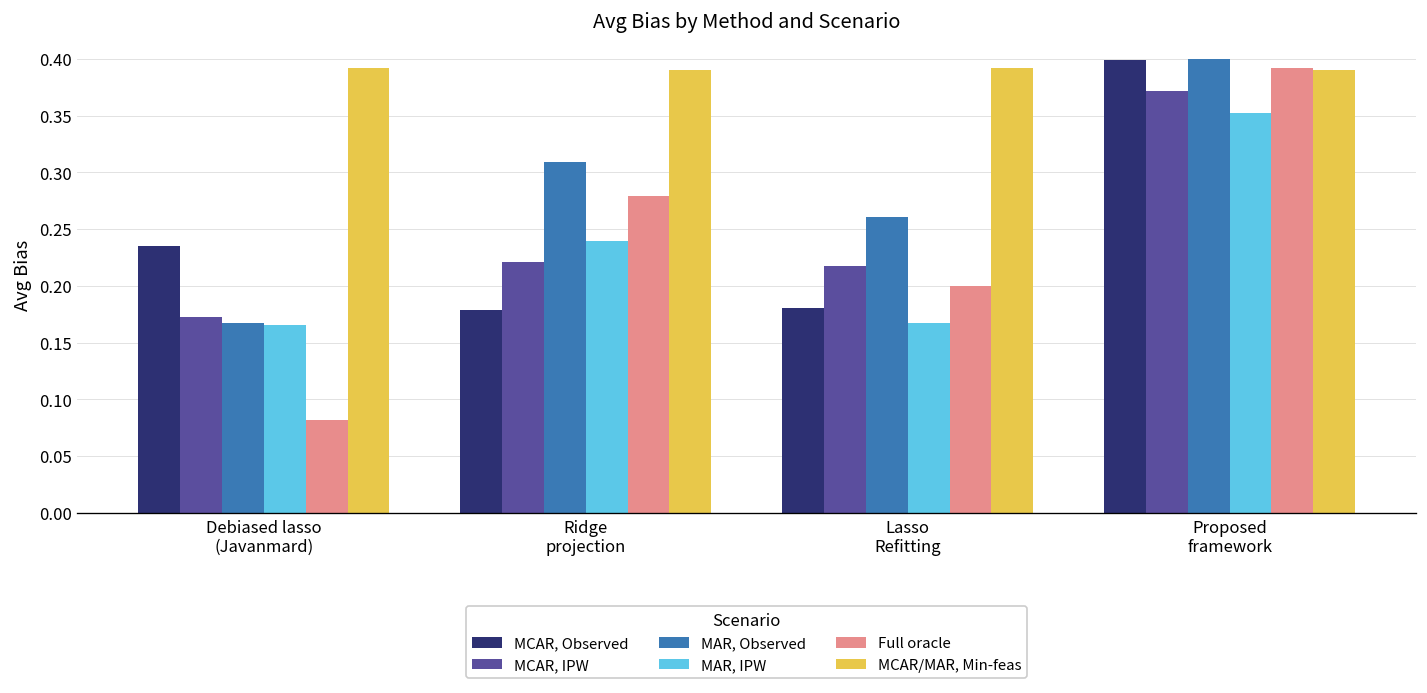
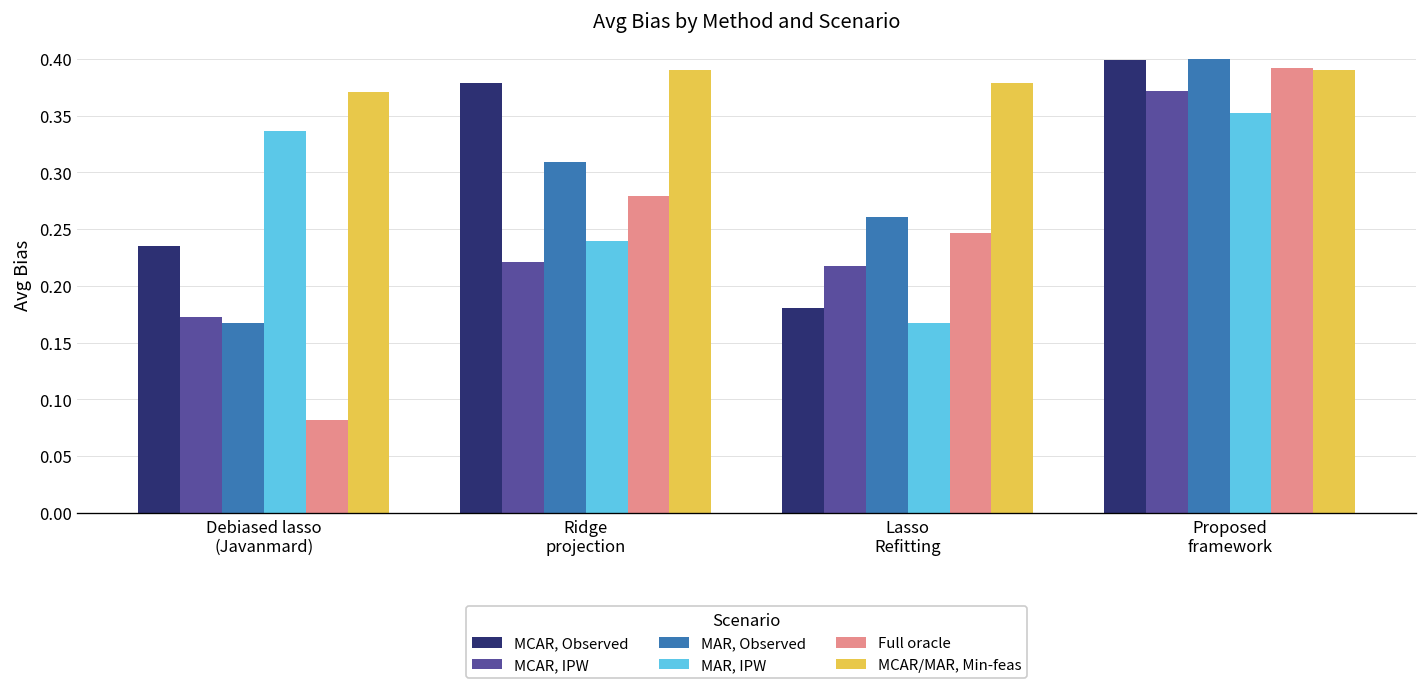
  {
    "MCAR, Observed": {
      "Debiased lasso (Javanmard)": 0.24,
-     "Ridge projection": 0.18,
+     "Ridge projection": 0.38,
      "Lasso Refitting": 0.18,
      "Proposed framework": 0.40
    },
    "MAR, IPW": {
-     "Debiased lasso (Javanmard)": 0.17,
+     "Debiased lasso (Javanmard)": 0.34,
      "Ridge projection": 0.24,
      "Lasso Refitting": 0.17,
      "Proposed framework": 0.35
    },
    "Full oracle": {
      "Debiased lasso (Javanmard)": 0.08,
      "Ridge projection": 0.28,
-     "Lasso Refitting": 0.20,
+     "Lasso Refitting": 0.25,
      "Proposed framework": 0.39
    },
    "MCAR/MAR, Min-feas": {
-     "Debiased lasso (Javanmard)": 0.39,
+     "Debiased lasso (Javanmard)": 0.37,
      "Ridge projection": 0.39,
-     "Lasso Refitting": 0.39,
+     "Lasso Refitting": 0.38,
      "Proposed framework": 0.39
    }
  }
